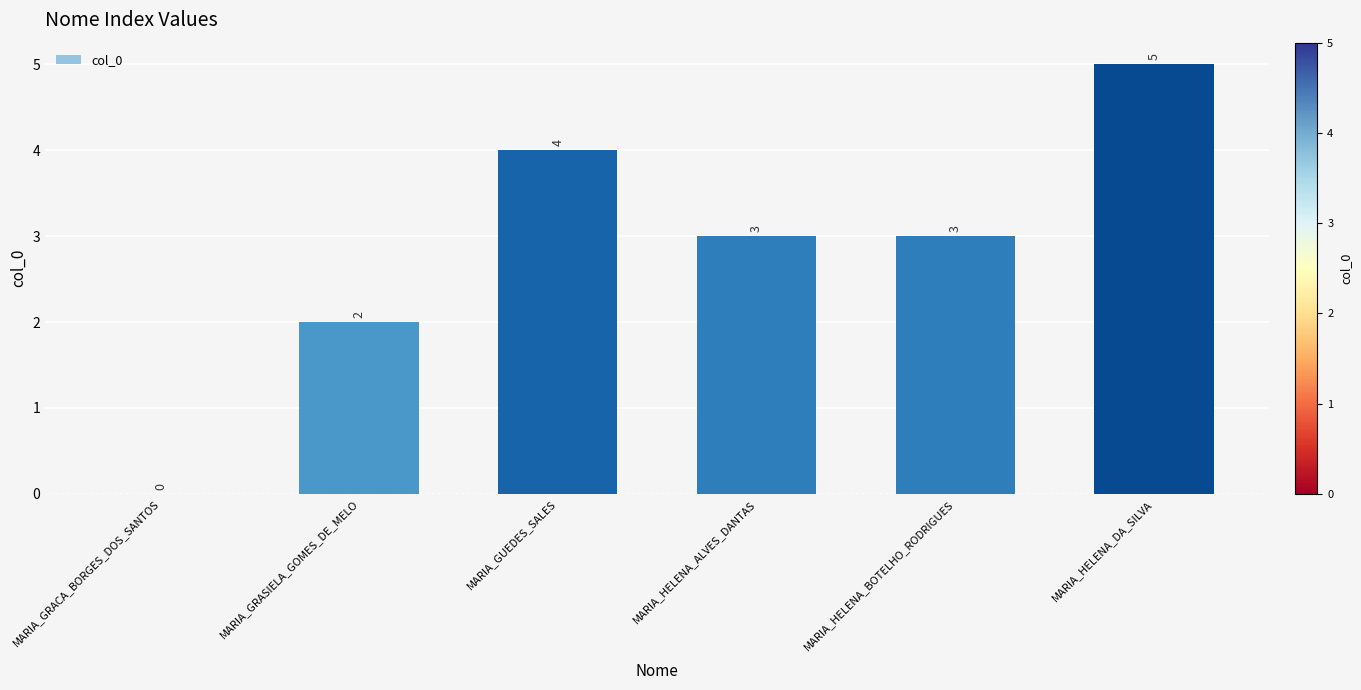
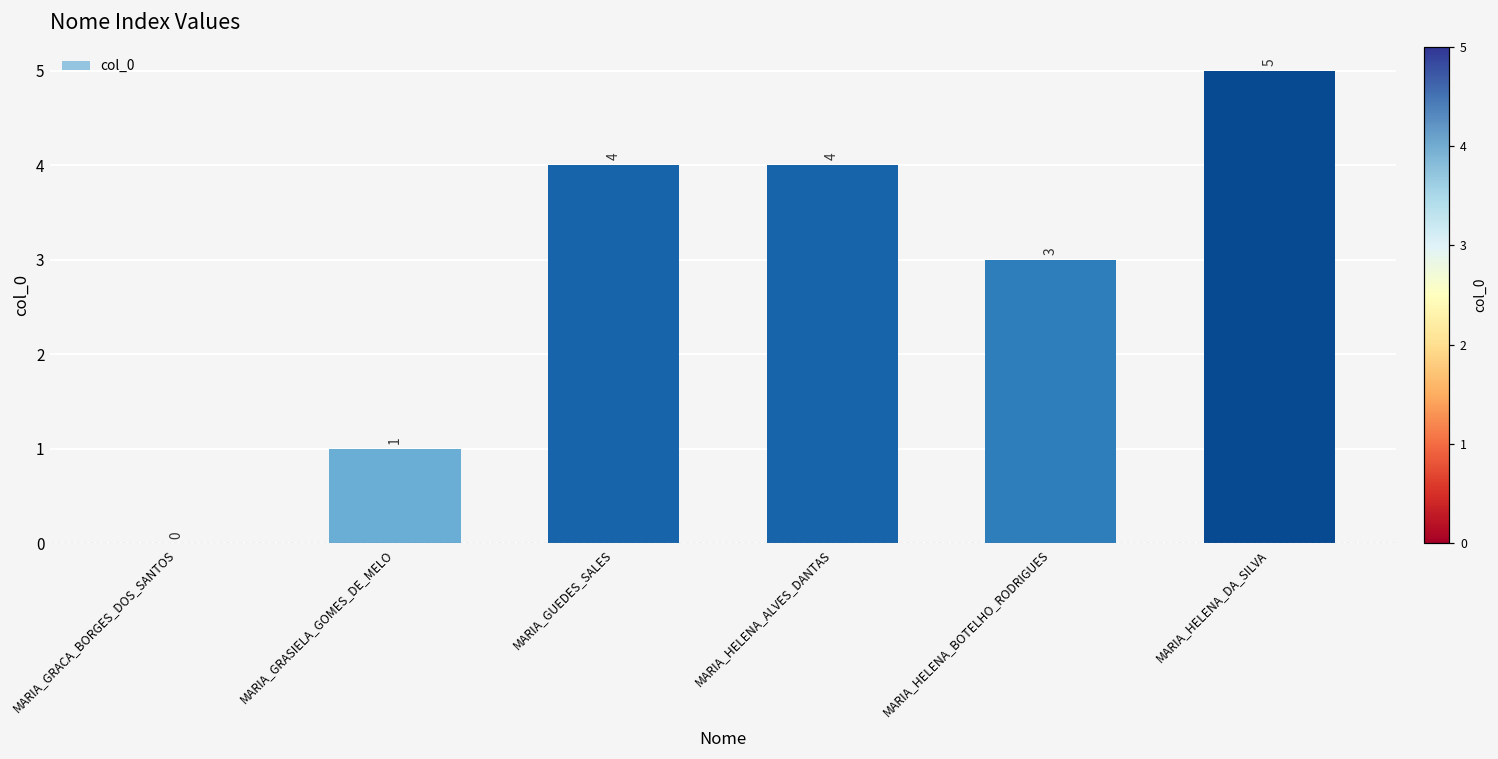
  {
    "MARIA_GRACA_BORGES_DOS_SANTOS": 0,
-   "MARIA_GRASIELA_GOMES_DE_MELO": 2,
+   "MARIA_GRASIELA_GOMES_DE_MELO": 1,
    "MARIA_GUEDES_SALES": 4,
-   "MARIA_HELENA_ALVES_DANTAS": 3,
+   "MARIA_HELENA_ALVES_DANTAS": 4,
    "MARIA_HELENA_BOTELHO_RODRIGUES": 3,
    "MARIA_HELENA_DA_SILVA": 5
  }
